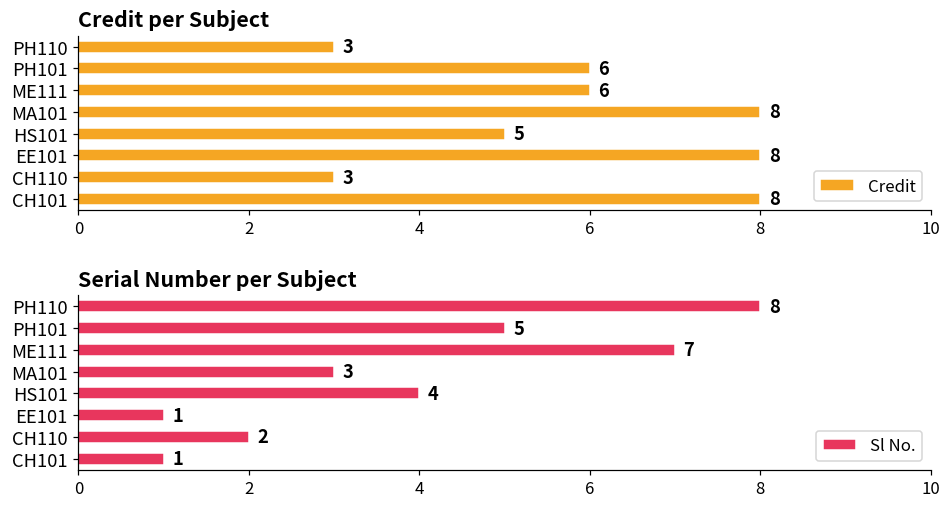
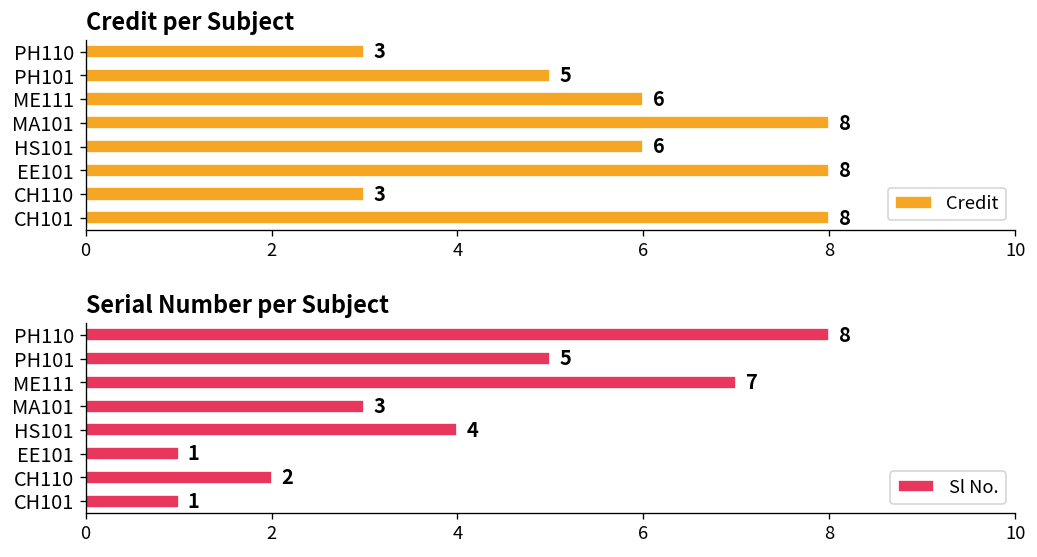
  {
    "Credit per Subject": {
      "PH110": 3,
-     "PH101": 6,
+     "PH101": 5,
      "ME111": 6,
      "MA101": 8,
-     "HS101": 5,
+     "HS101": 6,
      "EE101": 8,
      "CH110": 3,
      "CH101": 8
    },
    "Serial Number per Subject": {
      "PH110": 8,
      "PH101": 5,
      "ME111": 7,
      "MA101": 3,
      "HS101": 4,
      "EE101": 1,
      "CH110": 2,
      "CH101": 1
    }
  }
